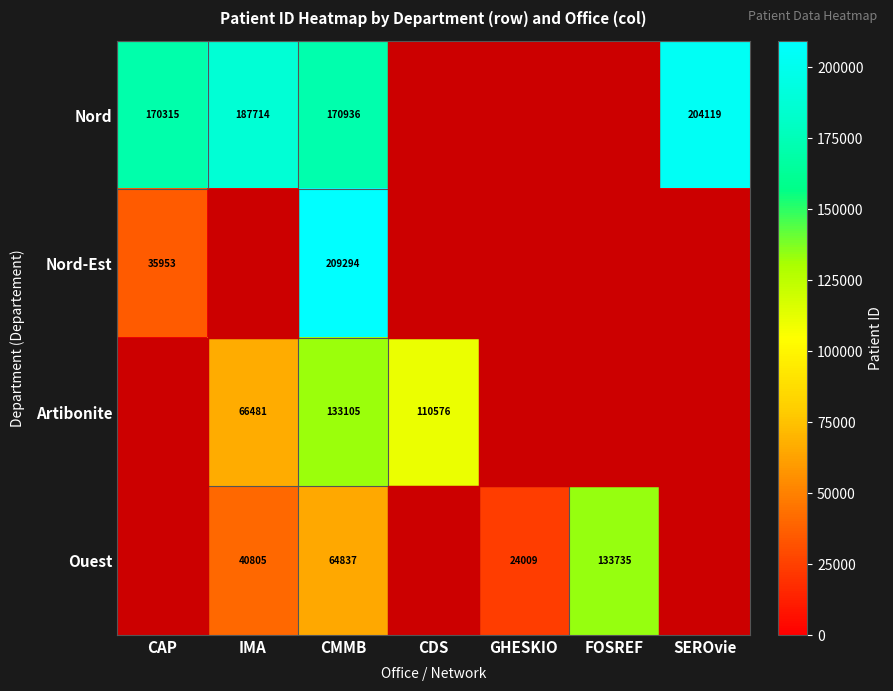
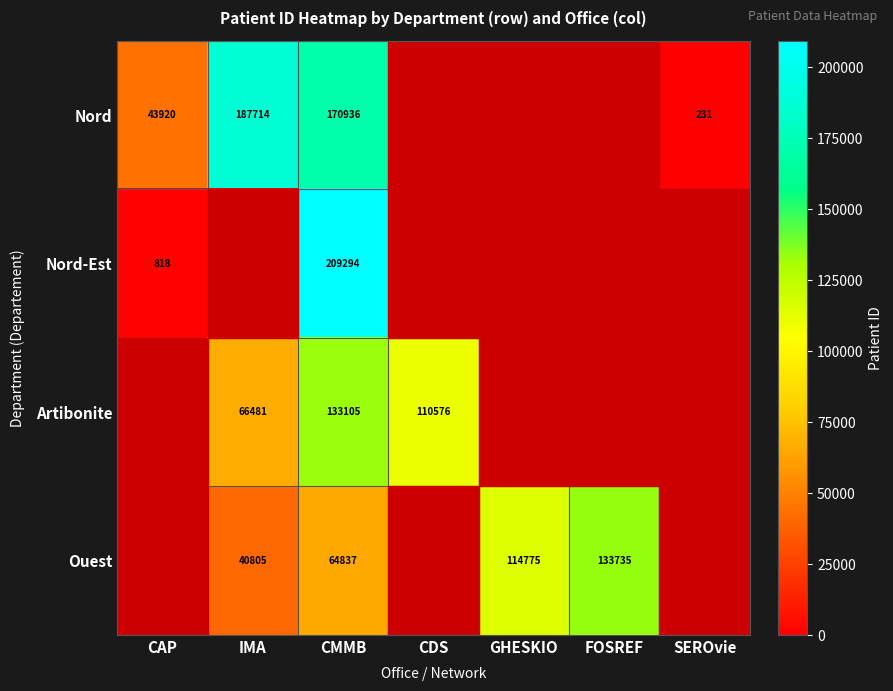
  {
    "Nord": {
-     "CAP": 170315,
+     "CAP": 43920,
      "IMA": 187714,
      "CMMB": 170936,
-     "SEROvie": 204119
+     "SEROvie": 231
    },
    "Nord-Est": {
-     "CAP": 35953,
+     "CAP": 818,
      "CMMB": 209294
    },
    "Artibonite": {
      "IMA": 66481,
      "CMMB": 133105,
      "CDS": 110576
    },
    "Ouest": {
      "IMA": 40805,
      "CMMB": 64837,
-     "GHESKIO": 24009,
+     "GHESKIO": 114775,
      "FOSREF": 133735
    }
  }
